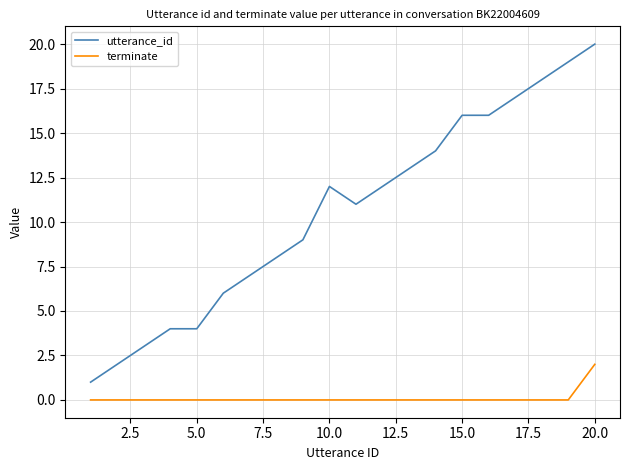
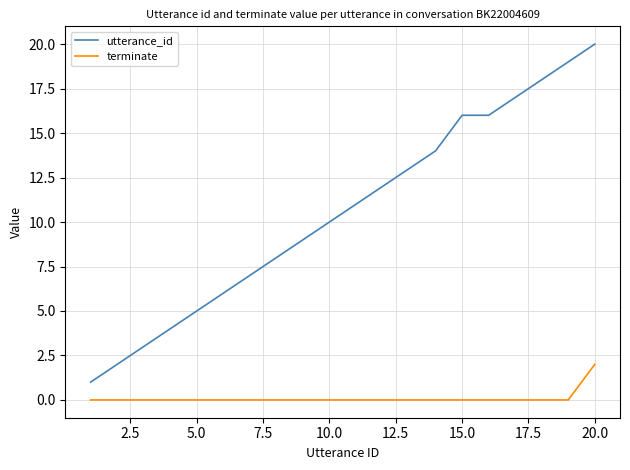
  {
    "utterance_id": {
-     "5.0": 4,
-     "10.0": 12,
+     "5.0": 5,
+     "10.0": 10,
      "15.0": 16,
      "20.0": 20
    },
    "terminate": {
      "5.0": 0,
      "10.0": 0,
      "15.0": 0,
      "20.0": 2
    }
  }
